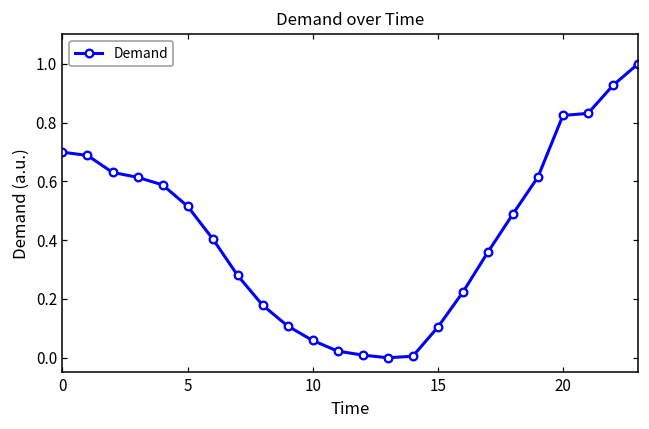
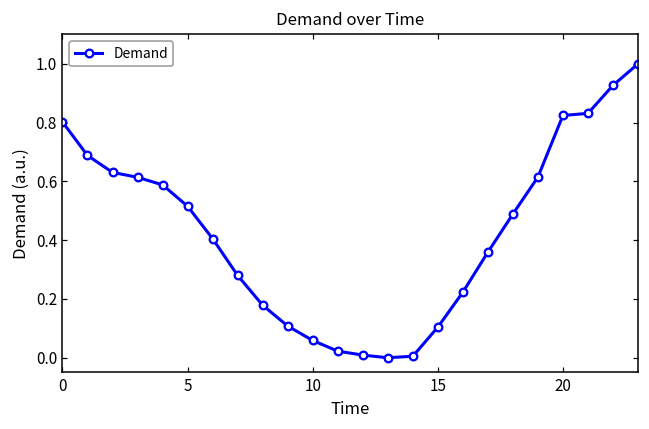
  {
-   "0": 0.70,
+   "0": 0.80,
    "5": 0.52,
    "10": 0.06,
    "15": 0.10,
    "20": 0.82
  }
